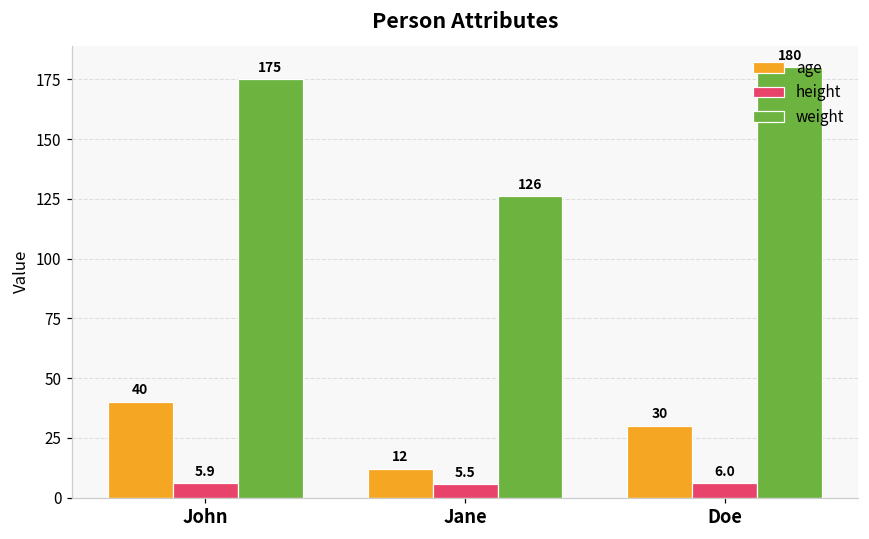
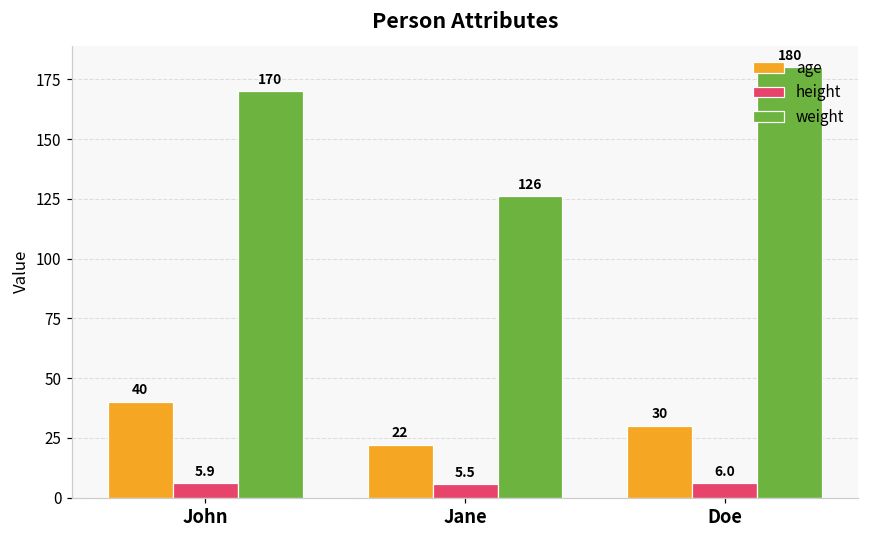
  {
    "age": {
      "John": 40,
-     "Jane": 12,
+     "Jane": 22,
      "Doe": 30
    },
    "height": {
      "John": 5.9,
      "Jane": 5.5,
      "Doe": 6.0
    },
    "weight": {
-     "John": 175,
+     "John": 170,
      "Jane": 126,
      "Doe": 180
    }
  }
